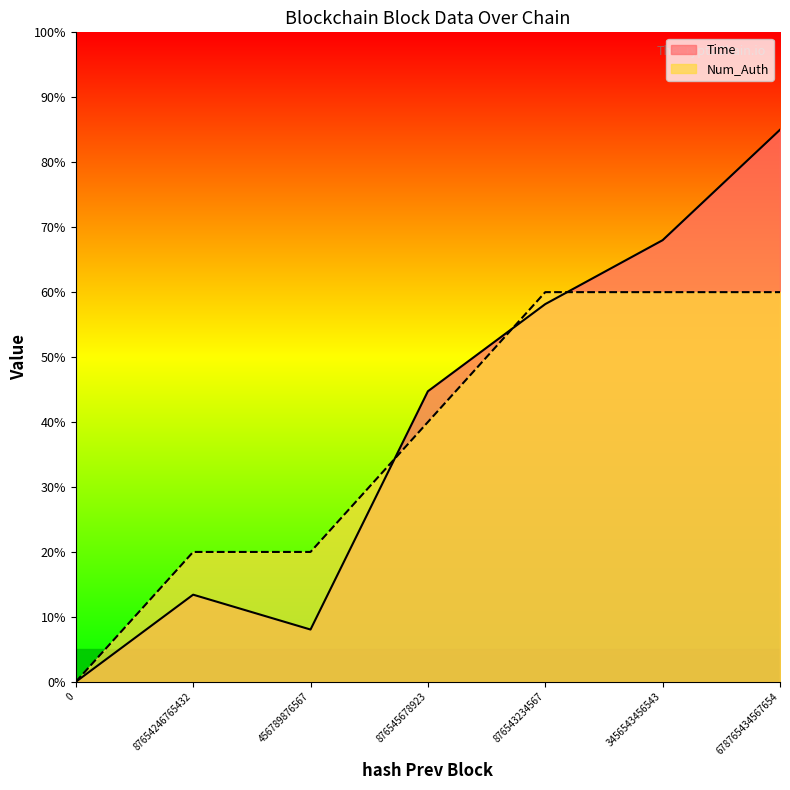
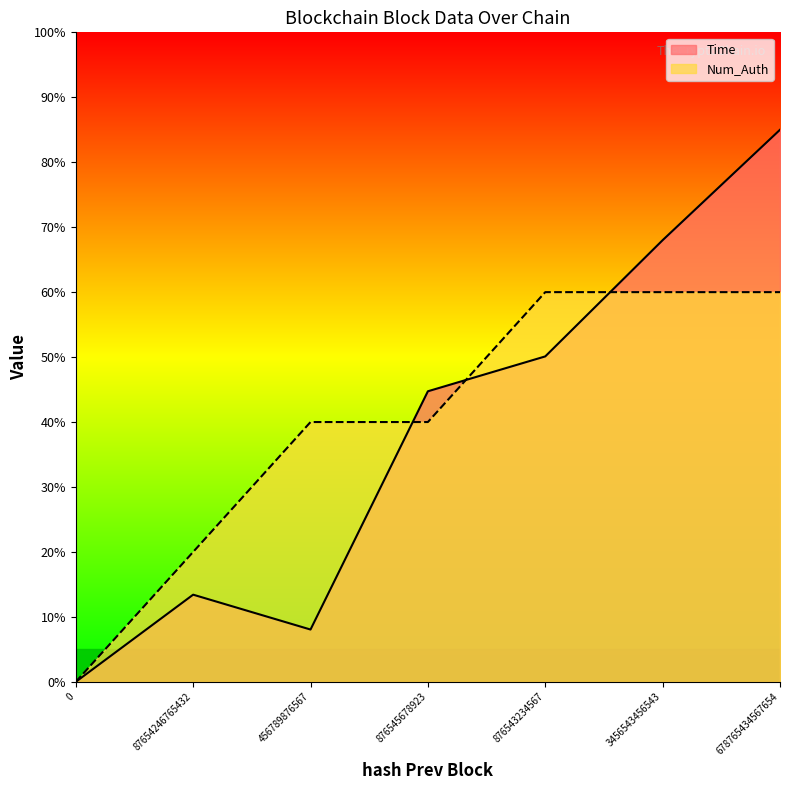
  {
    "Time": {
      "87654246765432": "13%",
      "456789876567": "8%",
      "876545678923": "45%",
-     "876543234567": "58%",
+     "876543234567": "50%",
      "3456543456543": "68%",
      "678765434567654": "85%"
    },
    "Num_Auth": {
      "87654246765432": "20%",
-     "456789876567": "20%",
+     "456789876567": "40%",
      "876545678923": "40%",
      "876543234567": "60%",
      "3456543456543": "60%",
      "678765434567654": "60%"
    }
  }
